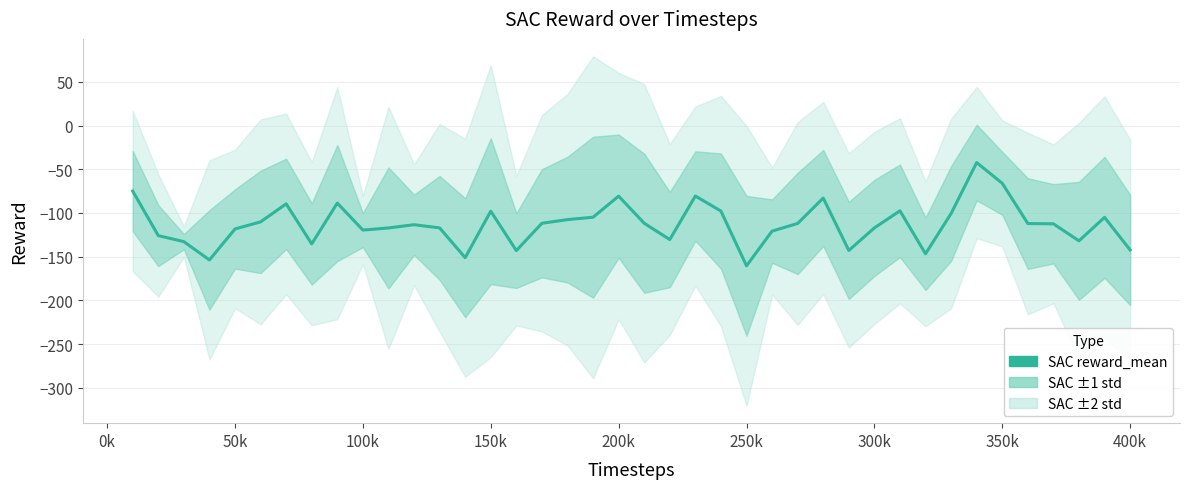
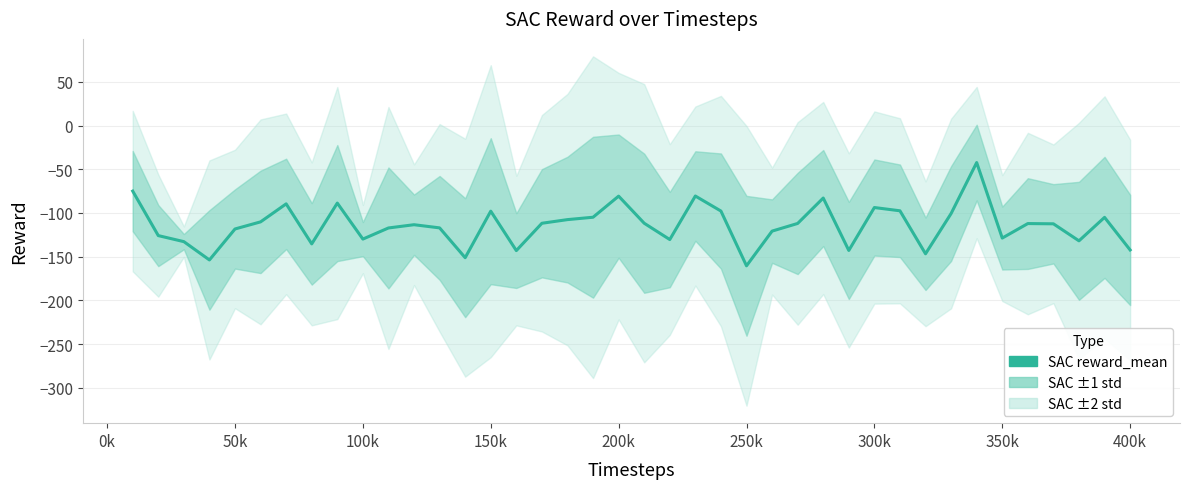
  {
    "SAC reward_mean": {
      "50k": -120,
-     "100k": -120,
+     "100k": -130,
      "150k": -100,
      "200k": -80,
      "250k": -160,
-     "300k": -120,
-     "350k": -70,
+     "300k": -90,
+     "350k": -130,
      "400k": -140
    }
  }
